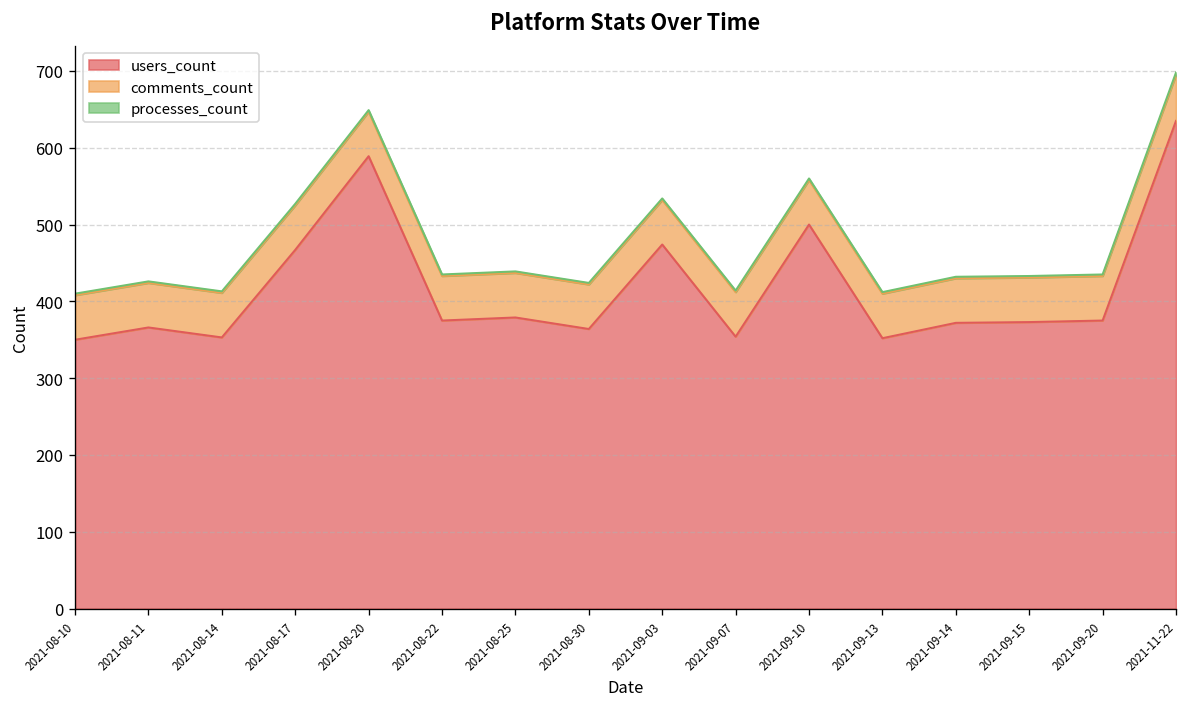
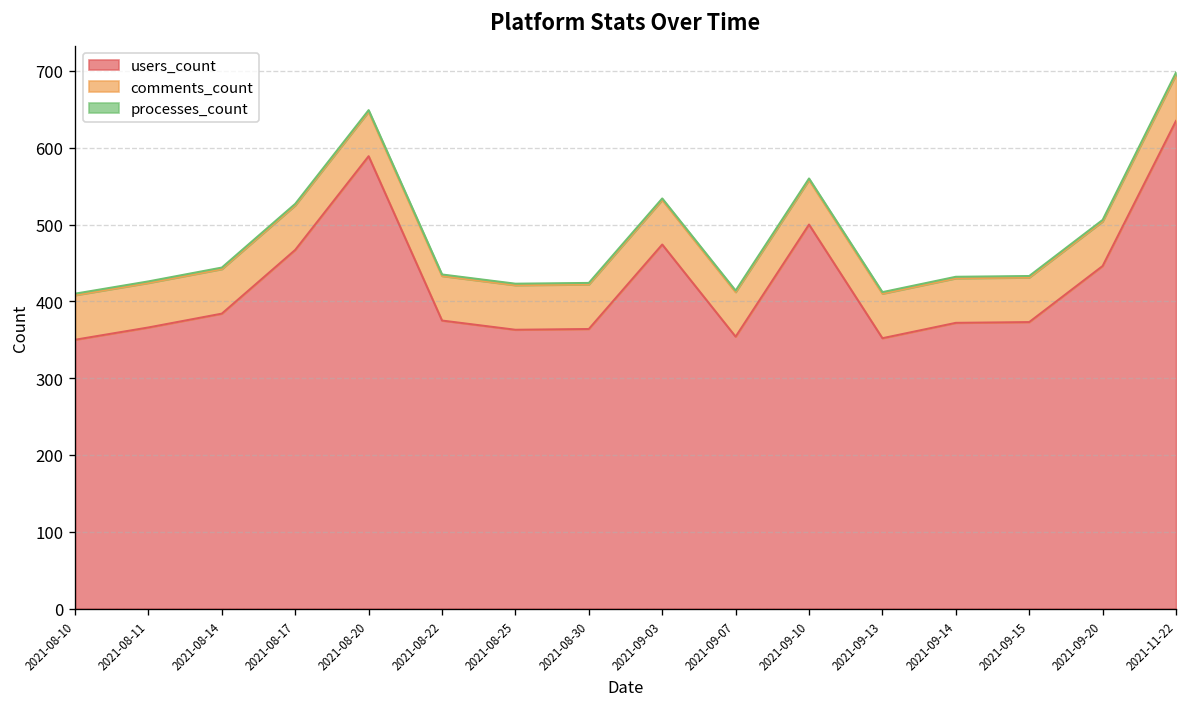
  {
    "users_count": {
      "2021-08-10": 350,
      "2021-08-11": 370,
-     "2021-08-14": 350,
+     "2021-08-14": 380,
      "2021-08-17": 470,
      "2021-08-20": 590,
      "2021-08-22": 380,
-     "2021-08-25": 380,
+     "2021-08-25": 360,
      "2021-08-30": 360,
      "2021-09-03": 470,
      "2021-09-07": 350,
      "2021-09-10": 500,
      "2021-09-13": 350,
      "2021-09-14": 370,
      "2021-09-15": 370,
-     "2021-09-20": 380,
+     "2021-09-20": 450,
      "2021-11-22": 640
    }
  }
